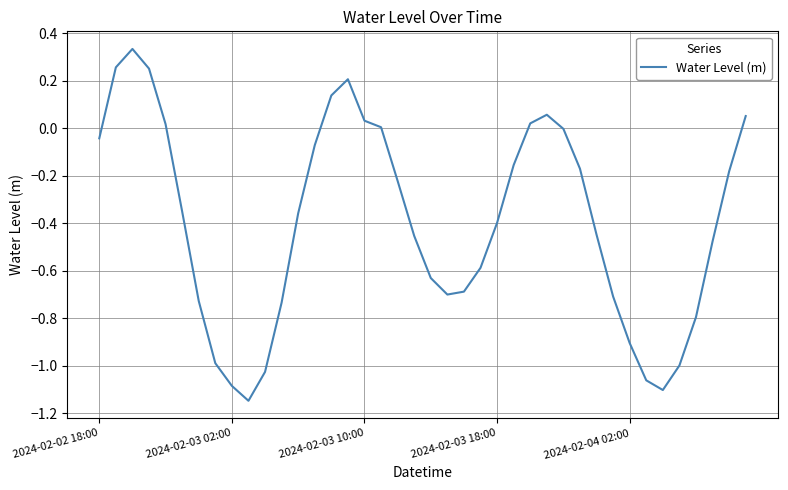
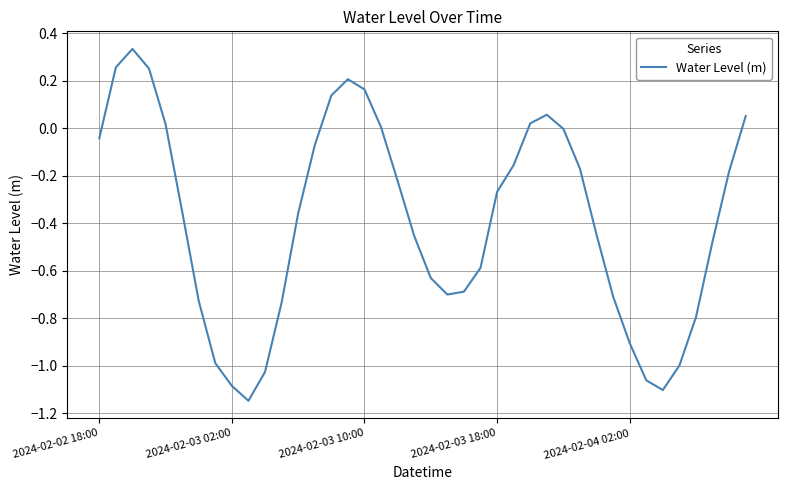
  {
    "2024-02-02 18:00": -0.04,
    "2024-02-03 02:00": -1.09,
-   "2024-02-03 10:00": 0.03,
-   "2024-02-03 18:00": -0.40,
+   "2024-02-03 10:00": 0.16,
+   "2024-02-03 18:00": -0.27,
    "2024-02-04 02:00": -0.90
  }
